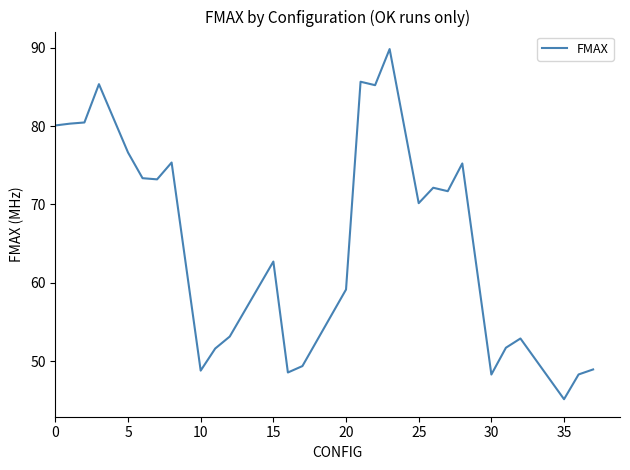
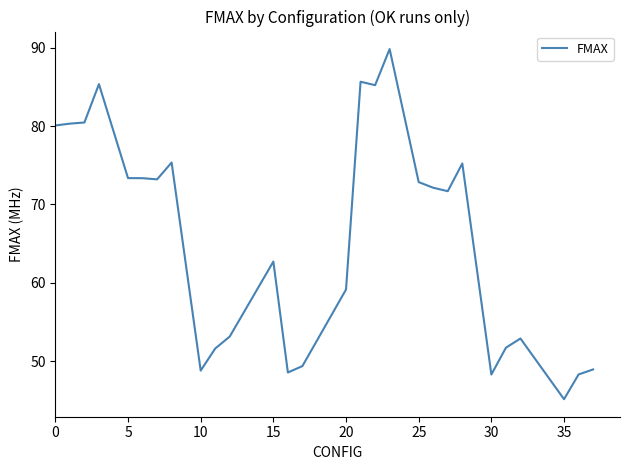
  {
    "0": 80,
-   "5": 77,
+   "5": 73,
    "10": 49,
    "15": 63,
    "20": 59,
-   "25": 70,
+   "25": 73,
    "30": 48,
    "35": 45
  }
